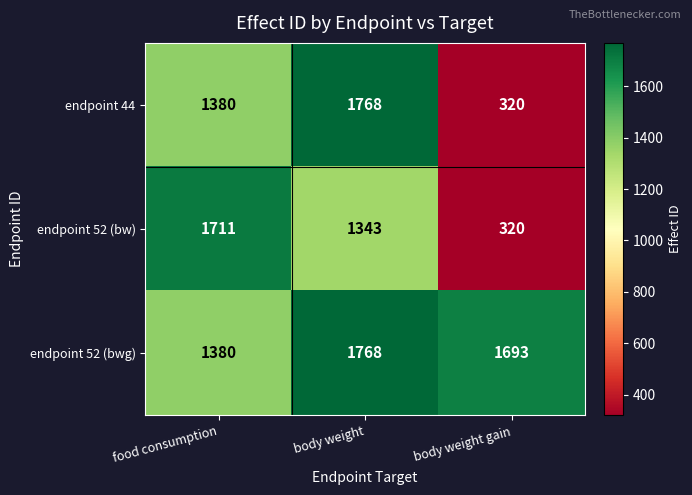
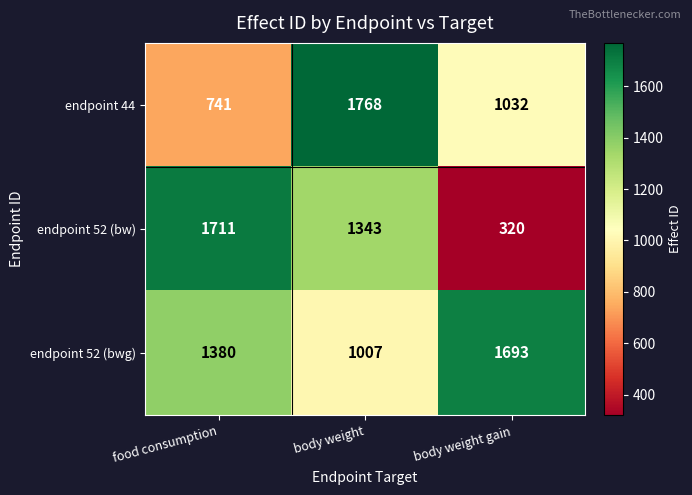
  {
    "endpoint 44": {
-     "food consumption": 1380,
+     "food consumption": 741,
      "body weight": 1768,
-     "body weight gain": 320
+     "body weight gain": 1032
    },
    "endpoint 52 (bw)": {
      "food consumption": 1711,
      "body weight": 1343,
      "body weight gain": 320
    },
    "endpoint 52 (bwg)": {
      "food consumption": 1380,
-     "body weight": 1768,
+     "body weight": 1007,
      "body weight gain": 1693
    }
  }
